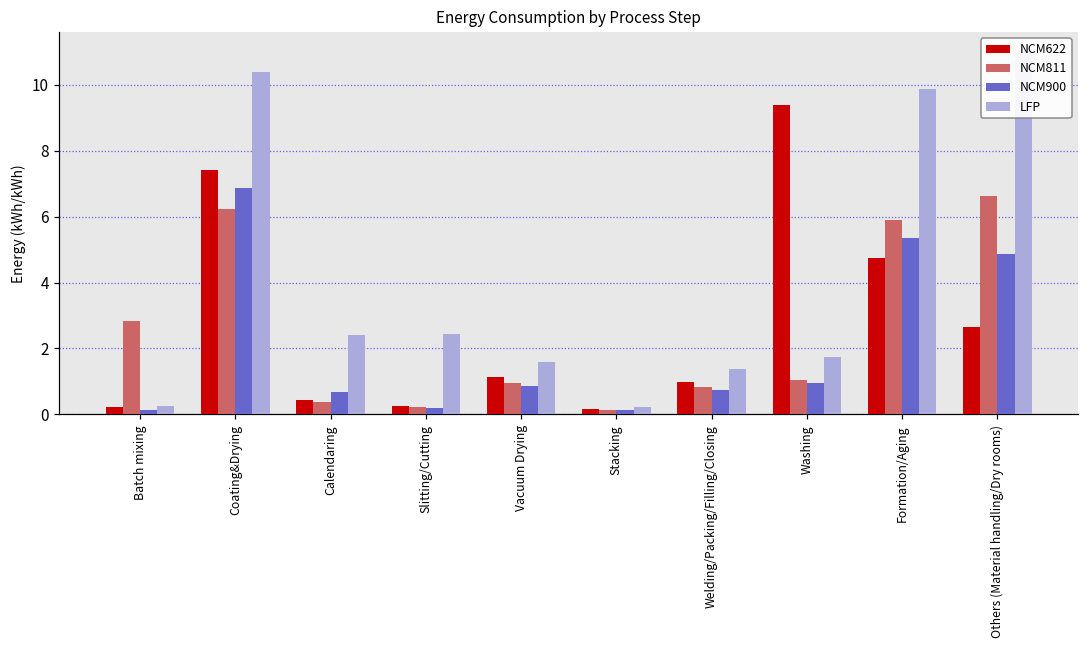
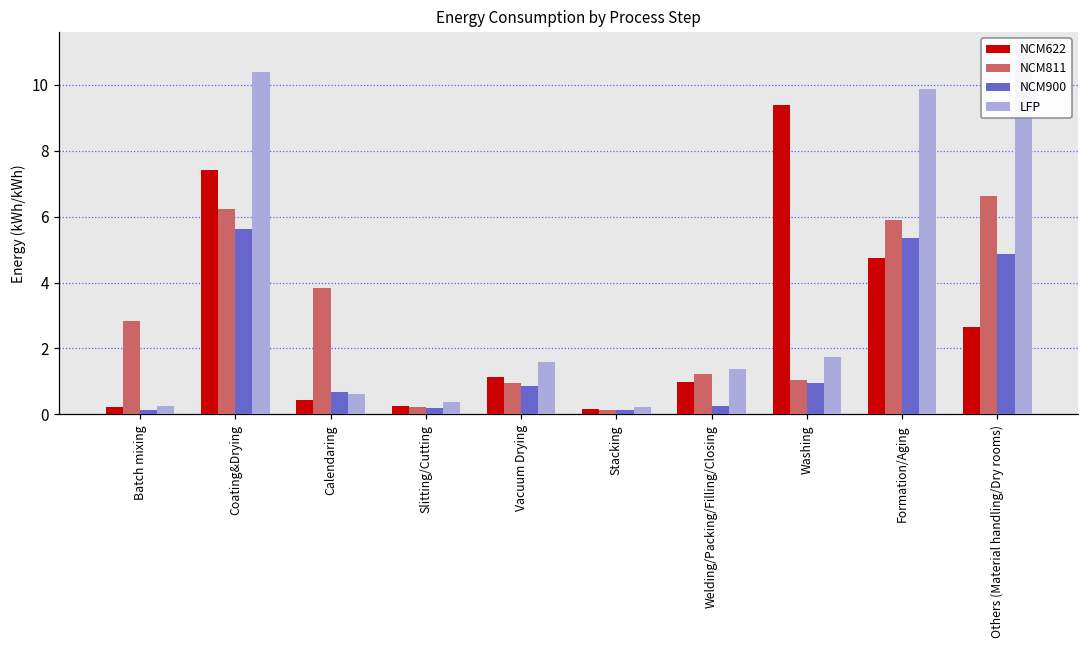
  {
    "NCM622": {
      "Batch mixing": 0.2,
      "Coating&Drying": 7.4,
      "Calendaring": 0.4,
      "Slitting/Cutting": 0.3,
      "Vacuum Drying": 1.1,
      "Stacking": 0.2,
      "Welding/Packing/Filling/Closing": 1.0,
      "Washing": 9.4,
      "Formation/Aging": 4.7,
      "Others (Material handling/Dry rooms)": 2.6
    },
    "NCM811": {
      "Batch mixing": 2.8,
      "Coating&Drying": 6.2,
-     "Calendaring": 0.4,
+     "Calendaring": 3.8,
      "Slitting/Cutting": 0.2,
      "Vacuum Drying": 1.0,
      "Stacking": 0.1,
-     "Welding/Packing/Filling/Closing": 0.8,
+     "Welding/Packing/Filling/Closing": 1.2,
      "Washing": 1.0,
      "Formation/Aging": 5.9,
      "Others (Material handling/Dry rooms)": 6.6
    },
    "NCM900": {
      "Batch mixing": 0.1,
-     "Coating&Drying": 6.9,
+     "Coating&Drying": 5.6,
      "Calendaring": 0.7,
      "Slitting/Cutting": 0.2,
      "Vacuum Drying": 0.9,
      "Stacking": 0.1,
-     "Welding/Packing/Filling/Closing": 0.8,
+     "Welding/Packing/Filling/Closing": 0.2,
      "Washing": 0.9,
      "Formation/Aging": 5.4,
      "Others (Material handling/Dry rooms)": 4.9
    },
    "LFP": {
      "Batch mixing": 0.3,
      "Coating&Drying": 10.4,
-     "Calendaring": 2.4,
-     "Slitting/Cutting": 2.4,
+     "Calendaring": 0.6,
+     "Slitting/Cutting": 0.4,
      "Vacuum Drying": 1.6,
      "Stacking": 0.2,
      "Welding/Packing/Filling/Closing": 1.4,
      "Washing": 1.7,
      "Formation/Aging": 9.9
    }
  }
